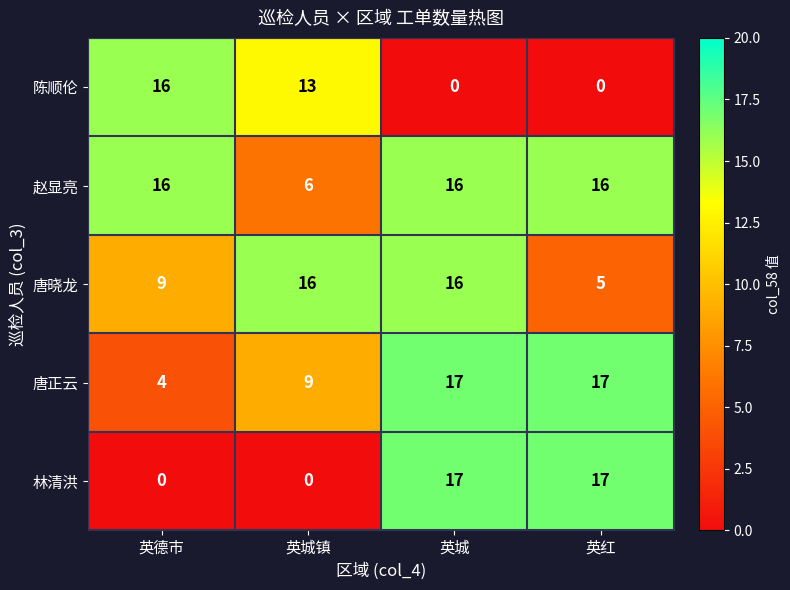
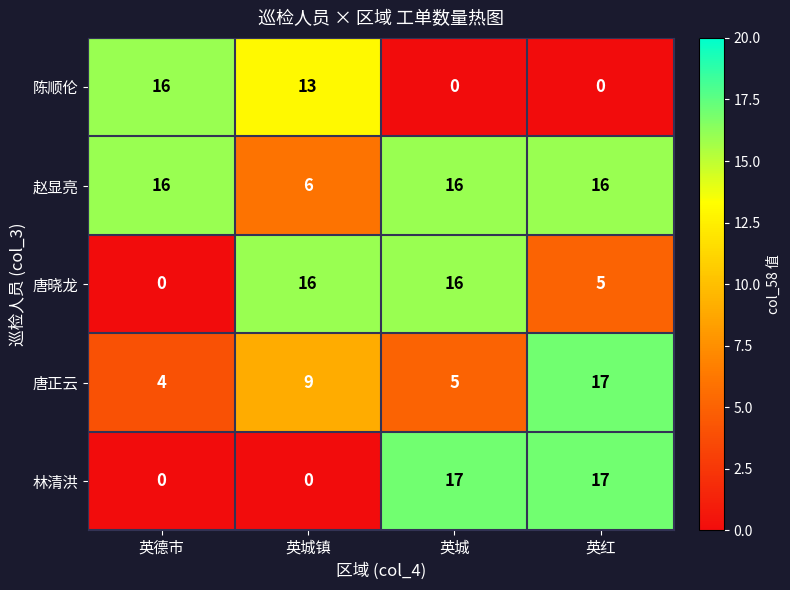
  {
    "陈顺伦": {
      "英德市": 16,
      "英城镇": 13,
      "英城": 0,
      "英红": 0
    },
    "赵显亮": {
      "英德市": 16,
      "英城镇": 6,
      "英城": 16,
      "英红": 16
    },
    "唐晓龙": {
-     "英德市": 9,
+     "英德市": 0,
      "英城镇": 16,
      "英城": 16,
      "英红": 5
    },
    "唐正云": {
      "英德市": 4,
      "英城镇": 9,
-     "英城": 17,
+     "英城": 5,
      "英红": 17
    },
    "林清洪": {
      "英德市": 0,
      "英城镇": 0,
      "英城": 17,
      "英红": 17
    }
  }
